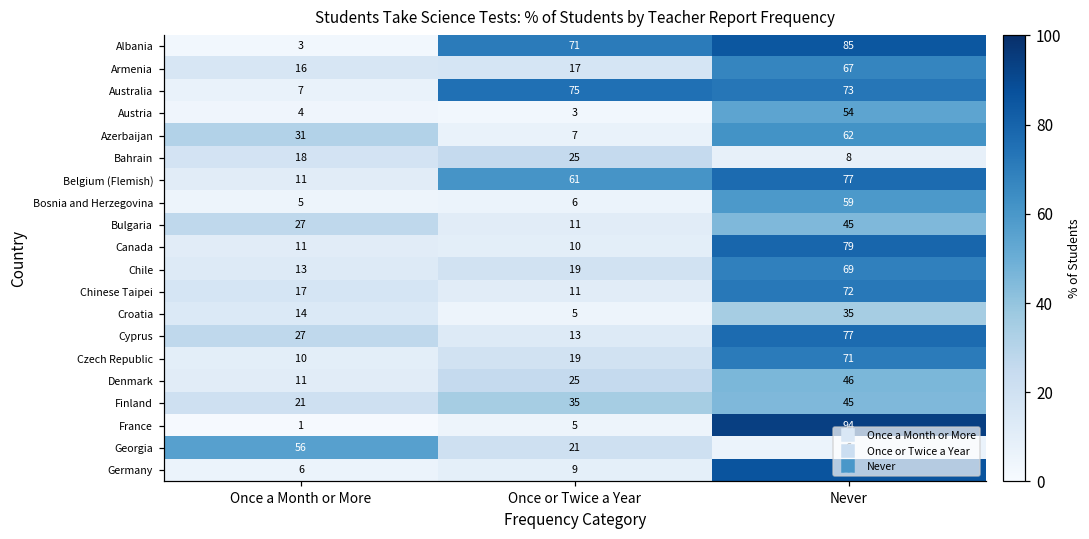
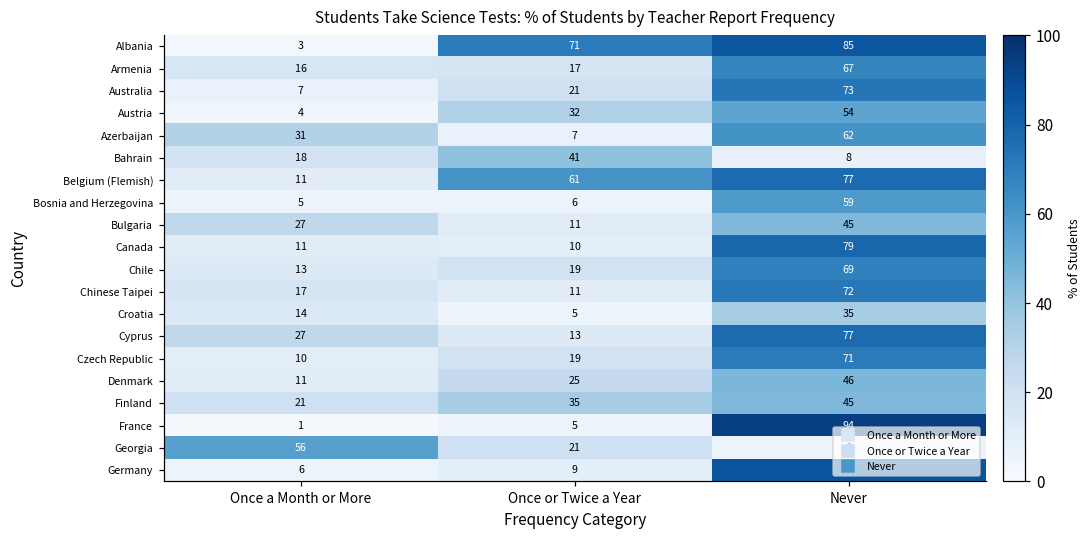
  {
    "Albania": {
      "Once a Month or More": 3,
      "Once or Twice a Year": 71,
      "Never": 85
    },
    "Armenia": {
      "Once a Month or More": 16,
      "Once or Twice a Year": 17,
      "Never": 67
    },
    "Australia": {
      "Once a Month or More": 7,
-     "Once or Twice a Year": 75,
+     "Once or Twice a Year": 21,
      "Never": 73
    },
    "Austria": {
      "Once a Month or More": 4,
-     "Once or Twice a Year": 3,
+     "Once or Twice a Year": 32,
      "Never": 54
    },
    "Azerbaijan": {
      "Once a Month or More": 31,
      "Once or Twice a Year": 7,
      "Never": 62
    },
    "Bahrain": {
      "Once a Month or More": 18,
-     "Once or Twice a Year": 25,
+     "Once or Twice a Year": 41,
      "Never": 8
    },
    "Belgium (Flemish)": {
      "Once a Month or More": 11,
      "Once or Twice a Year": 61,
      "Never": 77
    },
    "Bosnia and Herzegovina": {
      "Once a Month or More": 5,
      "Once or Twice a Year": 6,
      "Never": 59
    },
    "Bulgaria": {
      "Once a Month or More": 27,
      "Once or Twice a Year": 11,
      "Never": 45
    },
    "Canada": {
      "Once a Month or More": 11,
      "Once or Twice a Year": 10,
      "Never": 79
    },
    "Chile": {
      "Once a Month or More": 13,
      "Once or Twice a Year": 19,
      "Never": 69
    },
    "Chinese Taipei": {
      "Once a Month or More": 17,
      "Once or Twice a Year": 11,
      "Never": 72
    },
    "Croatia": {
      "Once a Month or More": 14,
      "Once or Twice a Year": 5,
      "Never": 35
    },
    "Cyprus": {
      "Once a Month or More": 27,
      "Once or Twice a Year": 13,
      "Never": 77
    },
    "Czech Republic": {
      "Once a Month or More": 10,
      "Once or Twice a Year": 19,
      "Never": 71
    },
    "Denmark": {
      "Once a Month or More": 11,
      "Once or Twice a Year": 25,
      "Never": 46
    },
    "Finland": {
      "Once a Month or More": 21,
      "Once or Twice a Year": 35,
      "Never": 45
    },
    "France": {
      "Once a Month or More": 1,
      "Once or Twice a Year": 5
    },
    "Georgia": {
      "Once a Month or More": 56,
      "Once or Twice a Year": 21
    },
    "Germany": {
      "Once a Month or More": 6,
      "Once or Twice a Year": 9
    }
  }
